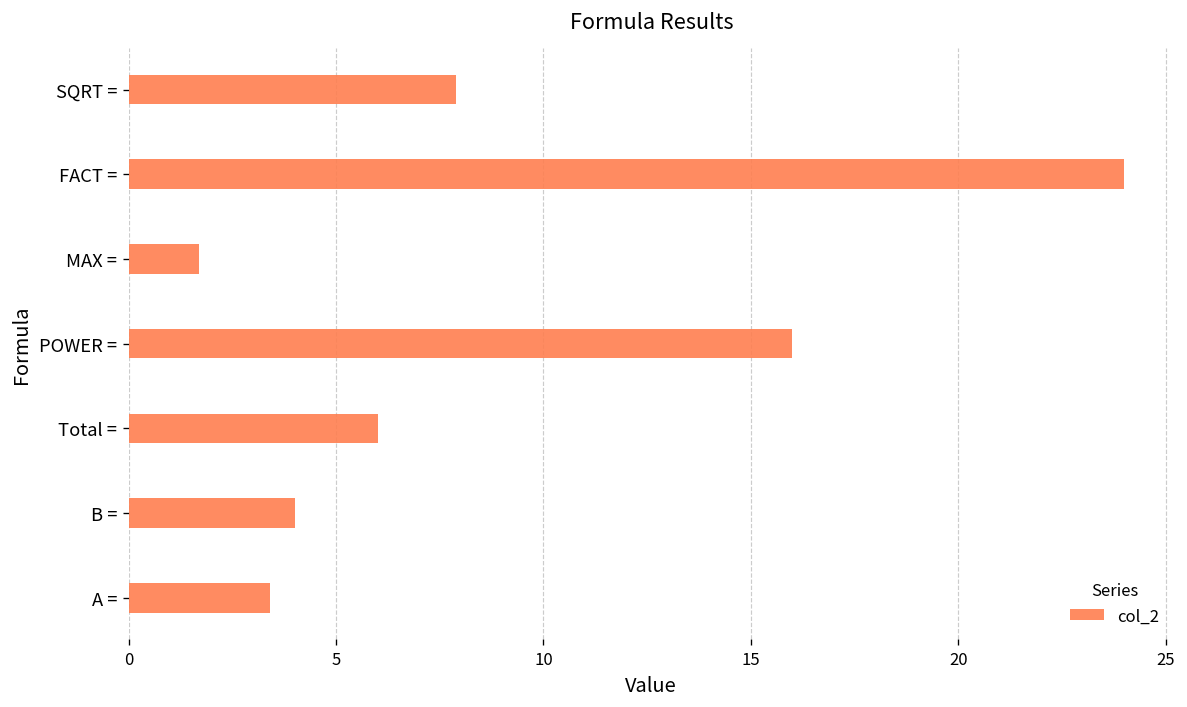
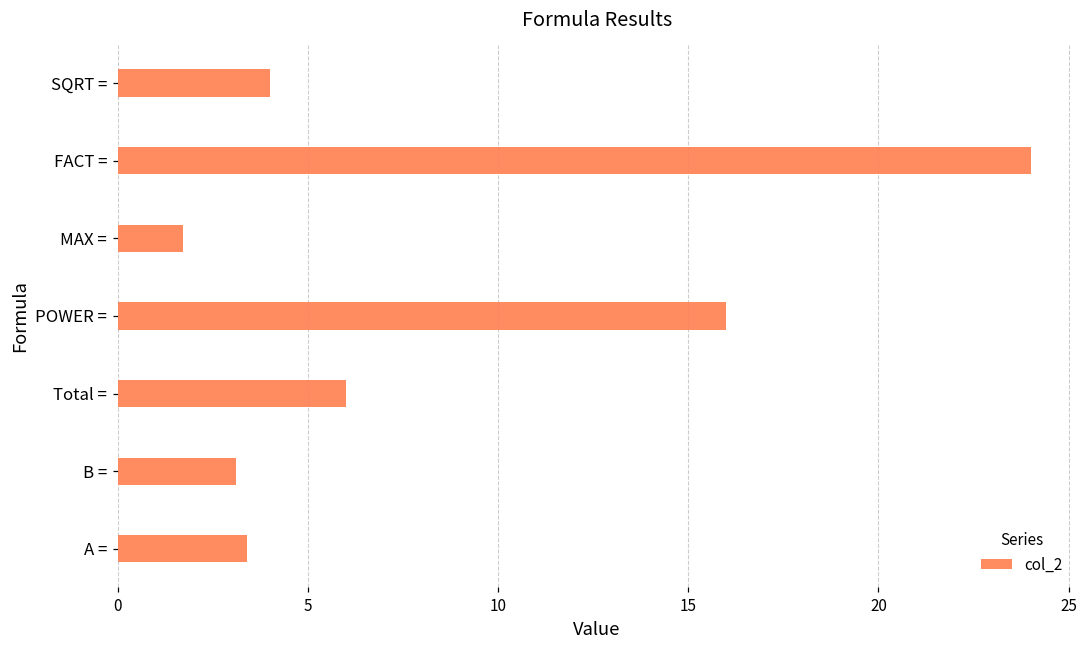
  {
-   "SQRT =": 7.9,
+   "SQRT =": 4.0,
    "FACT =": 24.0,
    "MAX =": 1.7,
    "POWER =": 16.0,
    "Total =": 6.0,
-   "B =": 4.0,
+   "B =": 3.1,
    "A =": 3.4
  }
